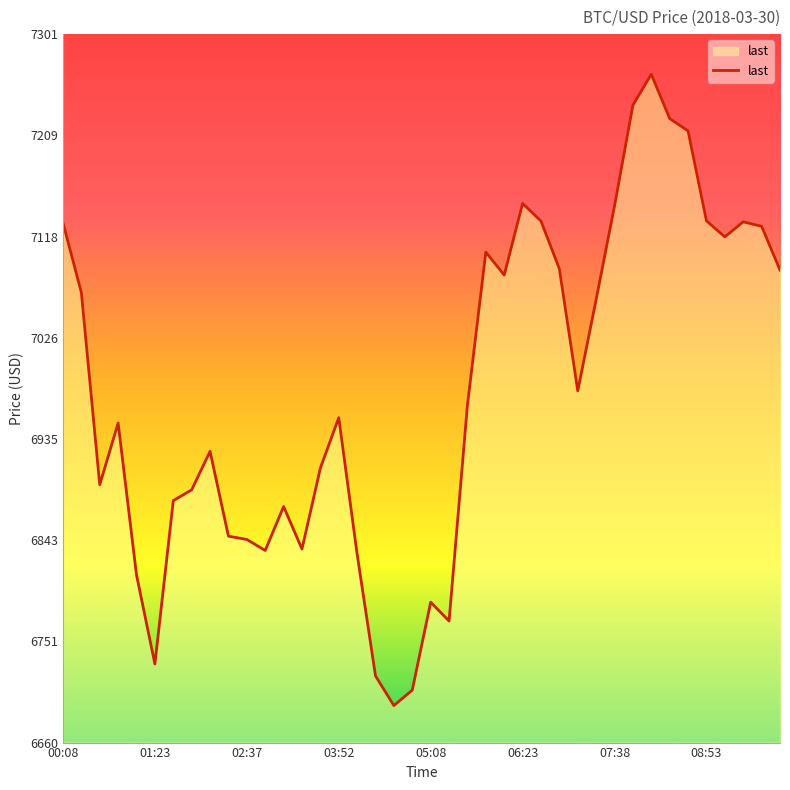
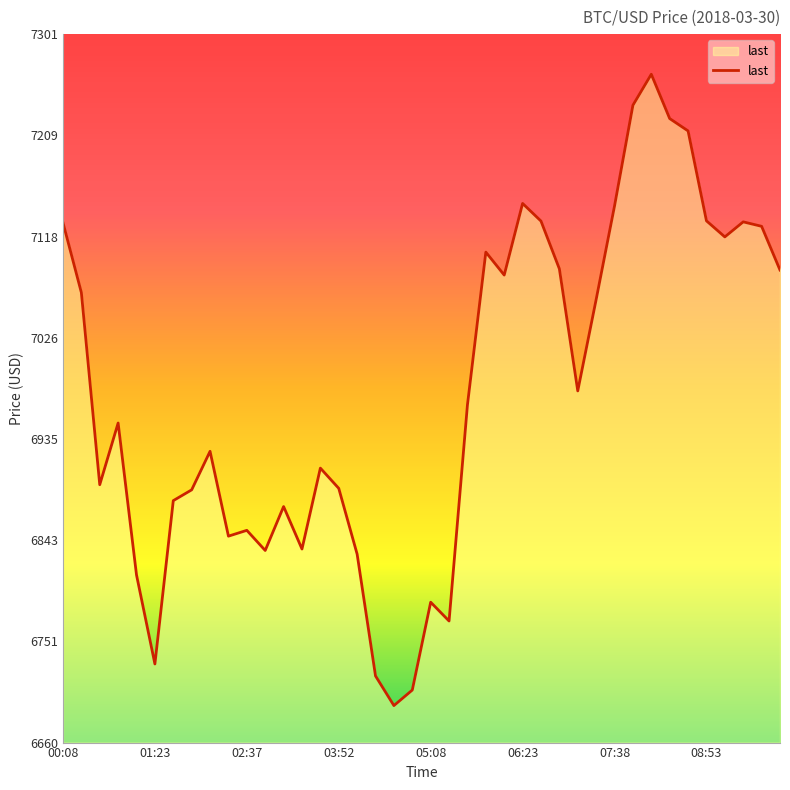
  {
    "00:08": 7130,
    "01:23": 6731,
-   "02:37": 6844,
-   "03:52": 6954,
+   "02:37": 6852,
+   "03:52": 6890,
    "05:08": 6787,
    "06:23": 7148,
    "07:38": 7145,
    "08:53": 7132
  }
